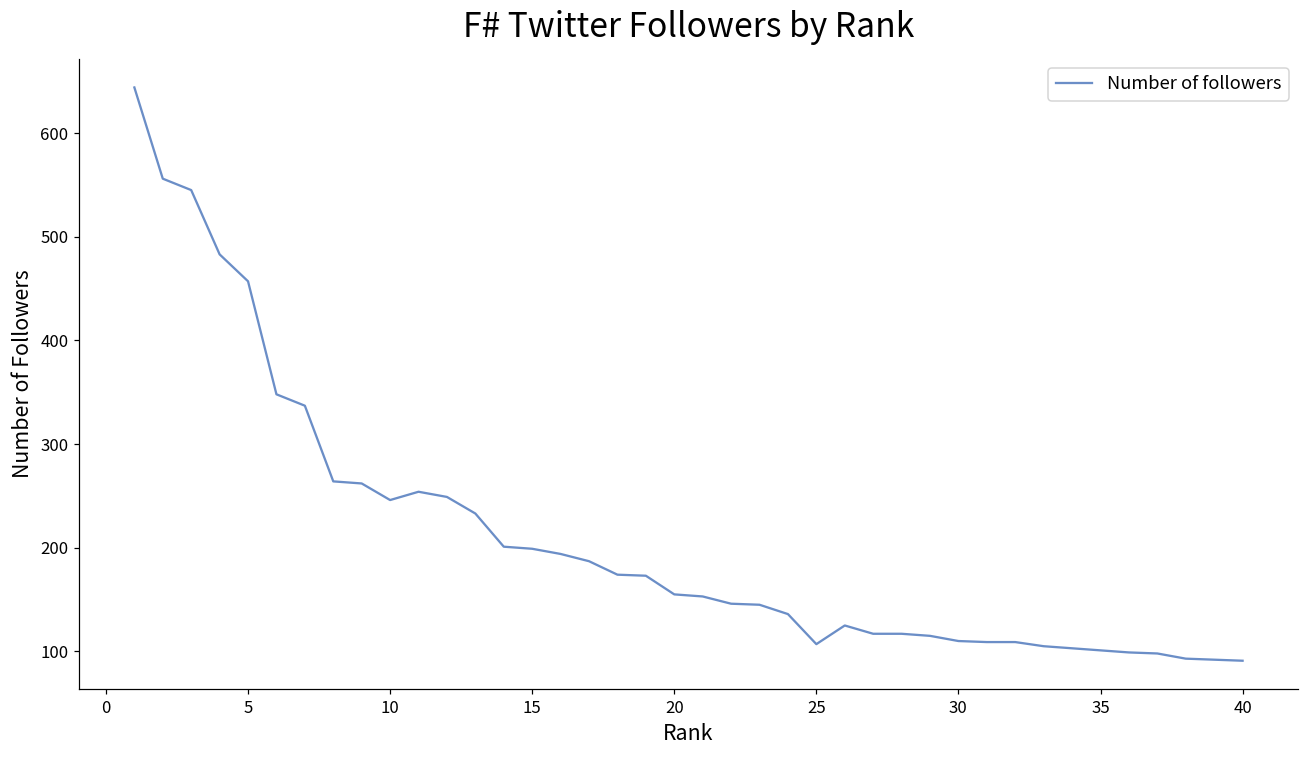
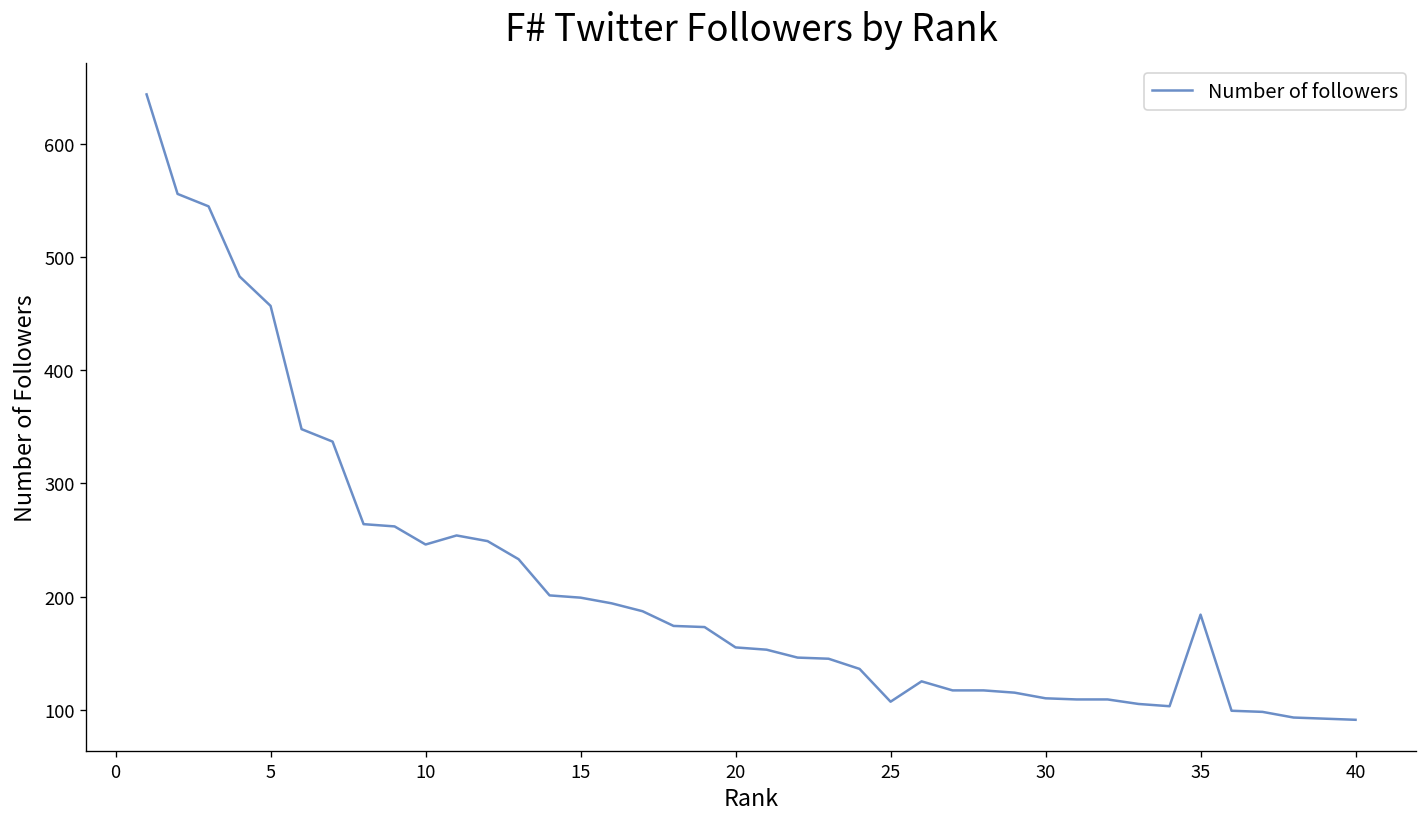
  {
    "5": 460,
    "10": 250,
    "15": 200,
    "20": 160,
    "25": 110,
    "30": 110,
-   "35": 100,
+   "35": 180,
    "40": 90
  }
